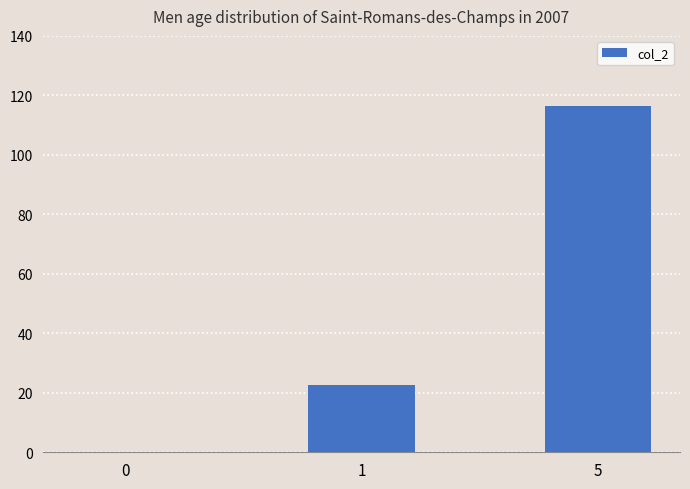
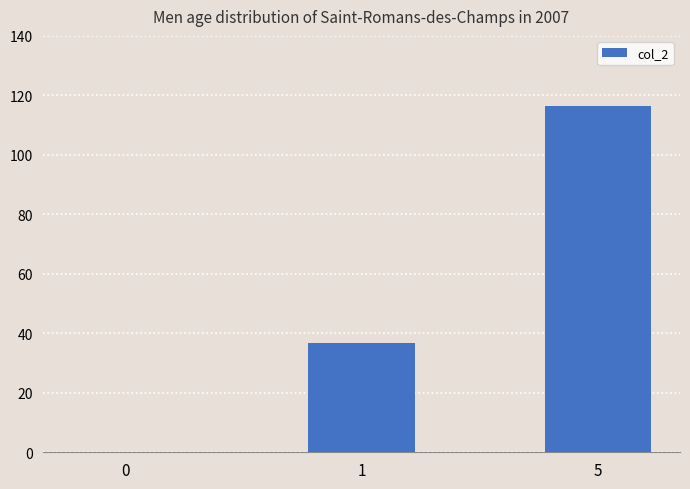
  {
-   "1": 23,
+   "1": 37,
    "5": 116
  }
